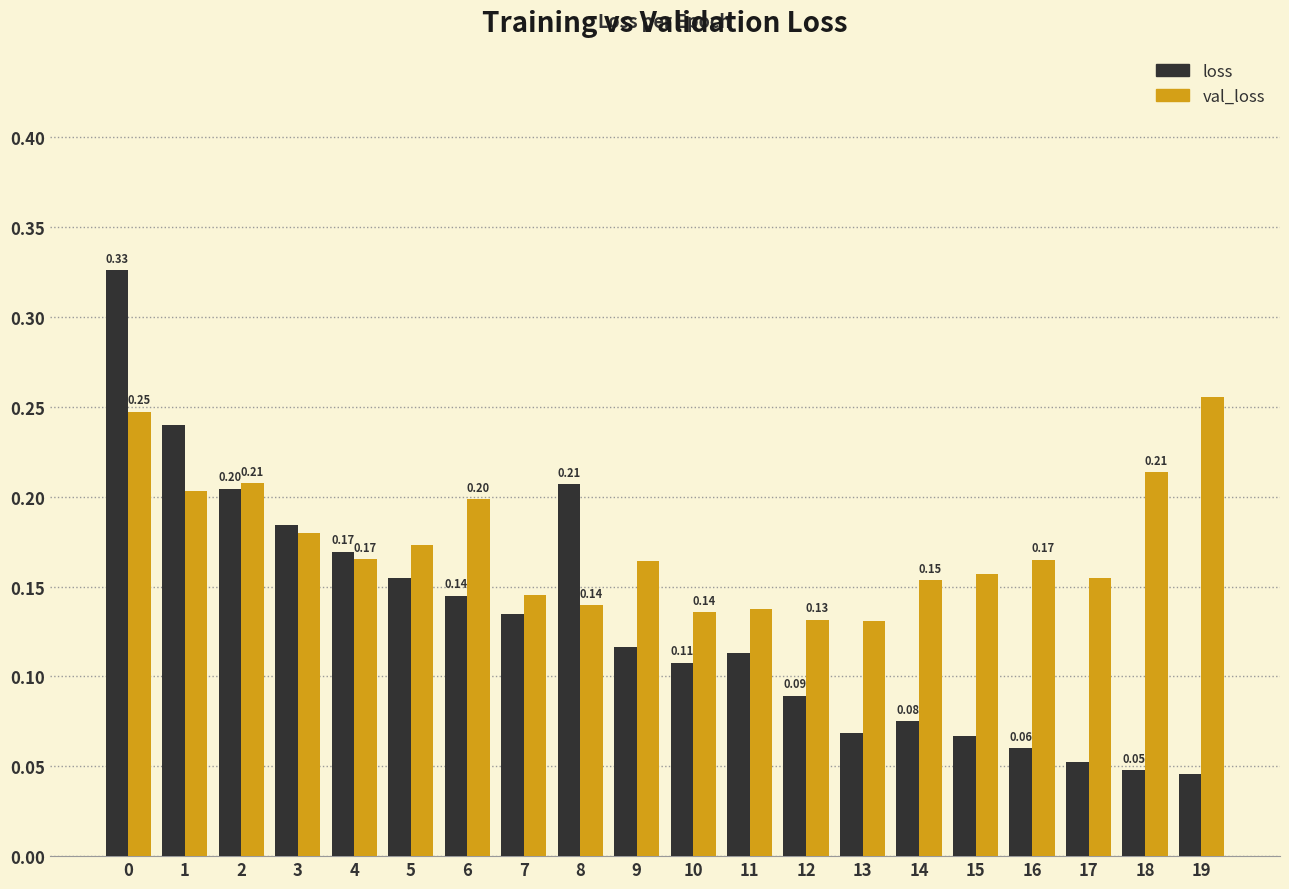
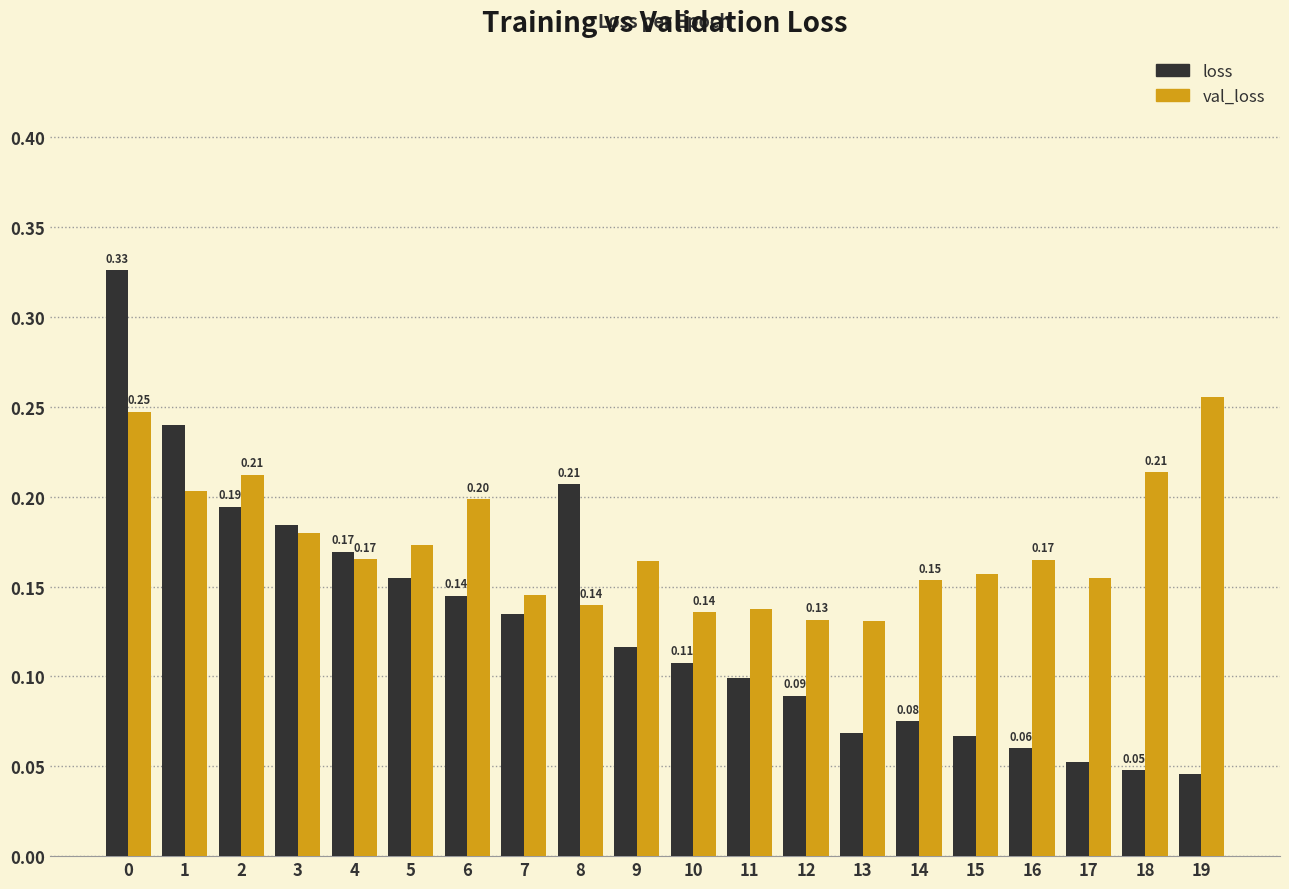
  {
    "loss": {
      "0": 0.33,
-     "2": 0.20,
+     "2": 0.19,
      "4": 0.17,
      "6": 0.14,
      "8": 0.21,
      "10": 0.11,
-     "11": 0.113,
+     "11": 0.099,
      "12": 0.09,
      "14": 0.08,
      "16": 0.06,
      "18": 0.05
    },
    "val_loss": {
-     "2": 0.208,
+     "2": 0.212,
      "3": 0.180,
      "5": 0.173,
      "7": 0.145,
      "9": 0.164,
      "11": 0.138,
      "13": 0.131,
      "15": 0.157,
      "17": 0.155,
      "19": 0.255
    }
  }
